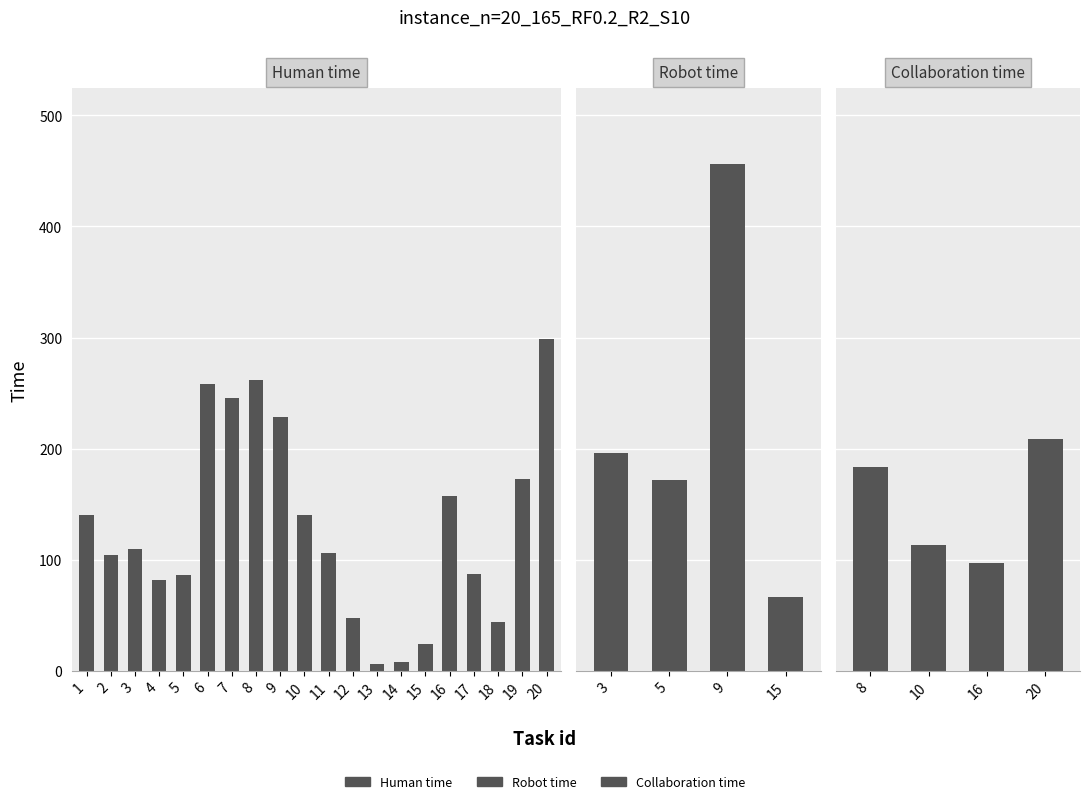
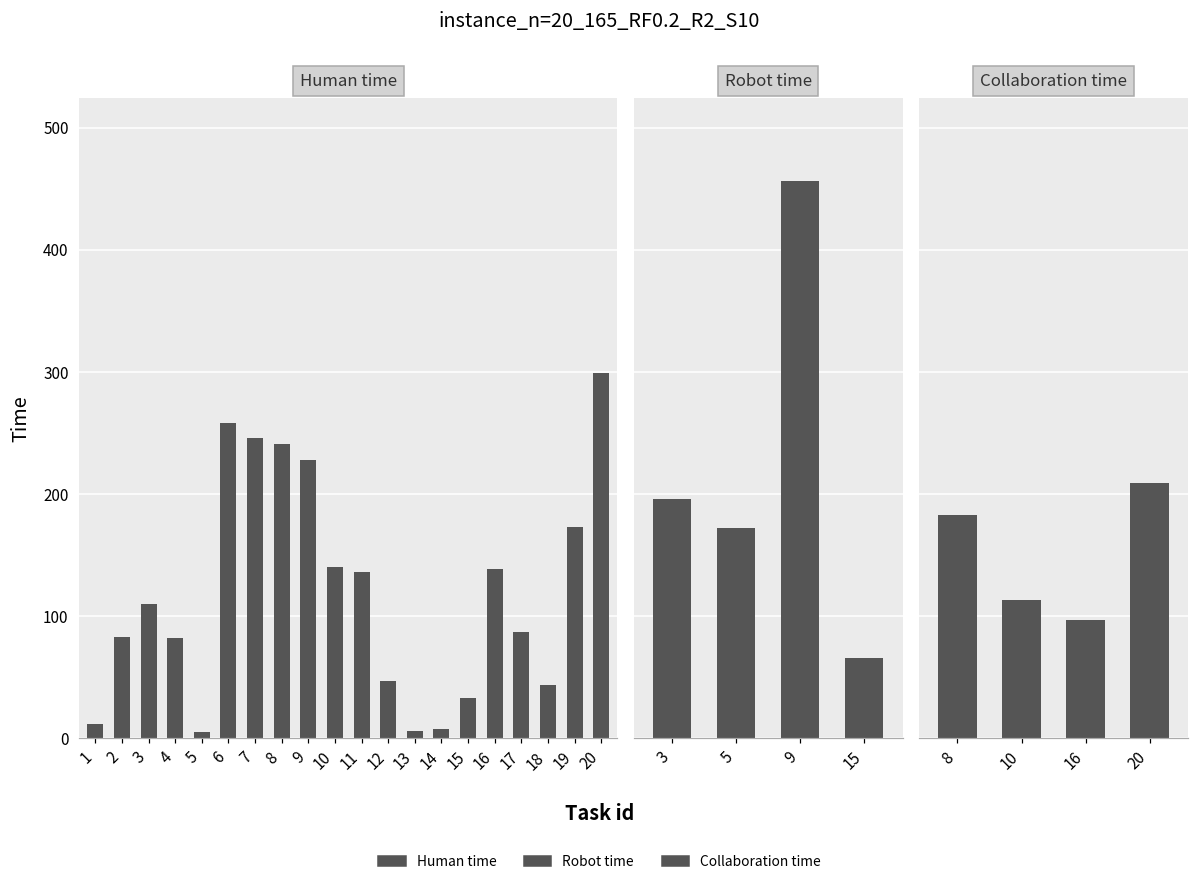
  {
    "Human time": {
-     "1": 140,
-     "2": 104,
+     "1": 12,
+     "2": 83,
      "3": 110,
      "4": 82,
-     "5": 86,
+     "5": 5,
      "6": 258,
      "7": 246,
-     "8": 262,
+     "8": 241,
      "9": 228,
      "10": 140,
-     "11": 106,
+     "11": 136,
      "12": 47,
      "13": 6,
      "14": 8,
-     "15": 24,
-     "16": 157,
+     "15": 33,
+     "16": 139,
      "17": 87,
      "18": 44,
      "19": 173,
      "20": 299
    }
  }
